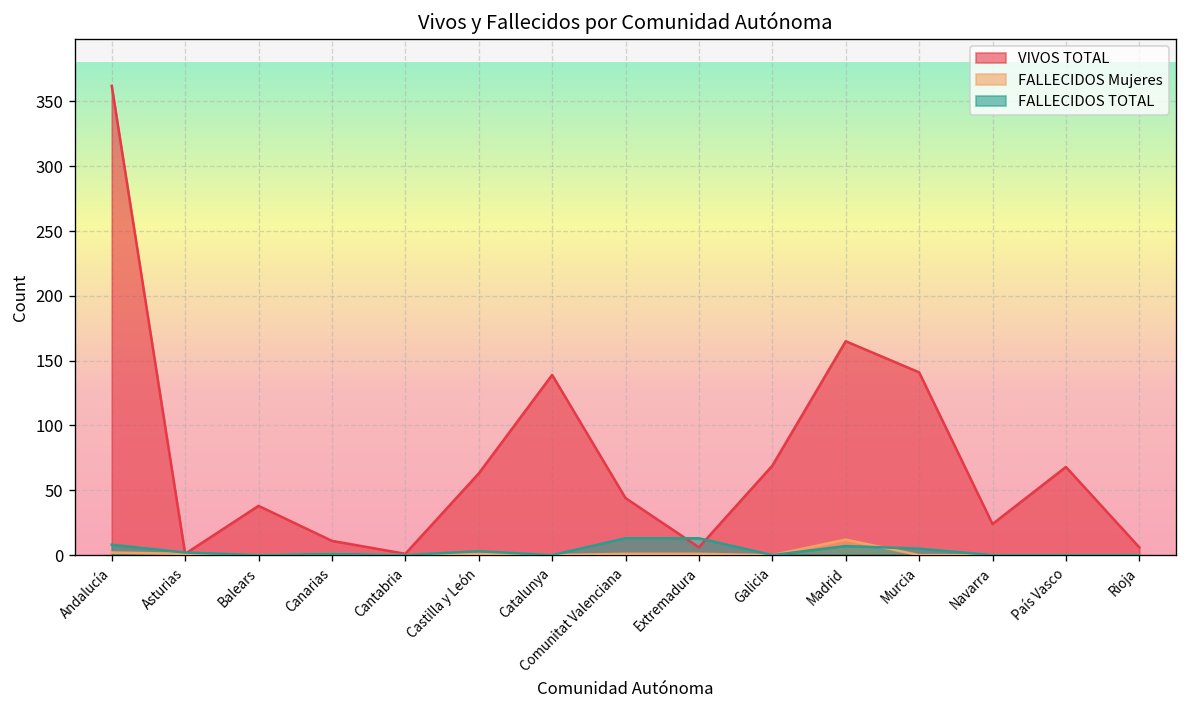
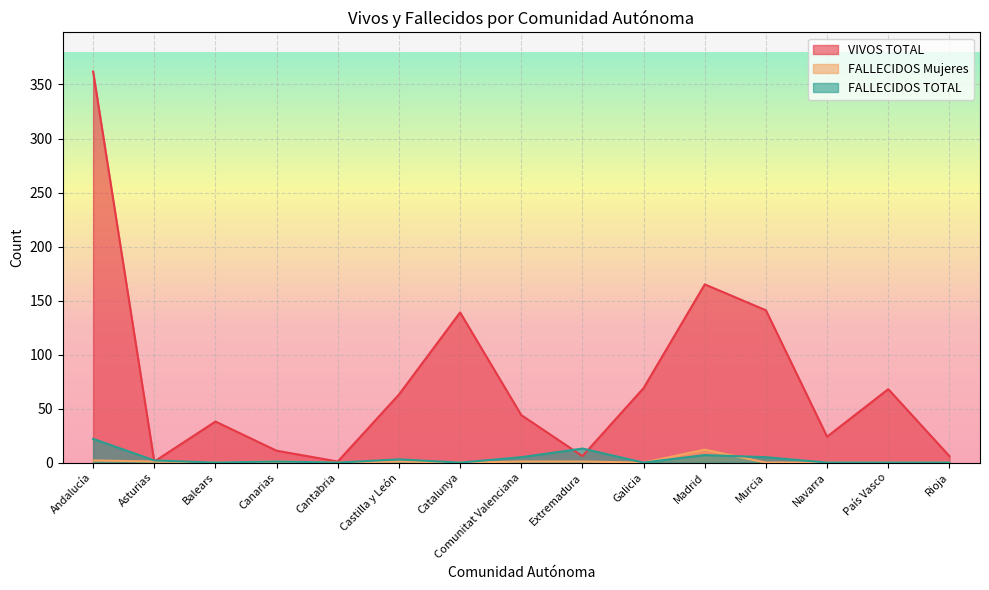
  {
    "VIVOS TOTAL": {
      "Andalucía": 362,
      "Balears": 38,
      "Canarias": 11,
      "Castilla y León": 63,
      "Catalunya": 139,
      "Comunitat Valenciana": 44,
      "Extremadura": 6,
      "Galicia": 69,
      "Madrid": 165,
      "Murcia": 141,
      "Navarra": 24,
      "País Vasco": 68,
      "Rioja": 6
    },
    "FALLECIDOS Mujeres": {
      "Andalucía": 2,
      "Comunitat Valenciana": 1,
      "Extremadura": 1,
      "Madrid": 12,
      "Murcia": 0
    },
    "FALLECIDOS TOTAL": {
-     "Andalucía": 8,
-     "Comunitat Valenciana": 13,
+     "Andalucía": 22,
+     "Comunitat Valenciana": 5,
      "Extremadura": 13,
      "Madrid": 7,
      "Murcia": 5
    }
  }
